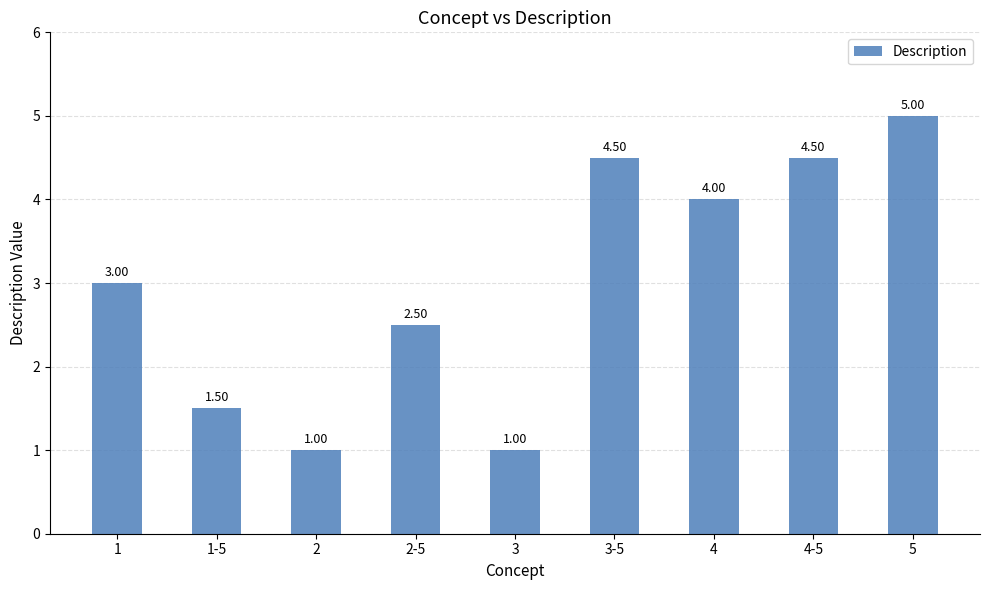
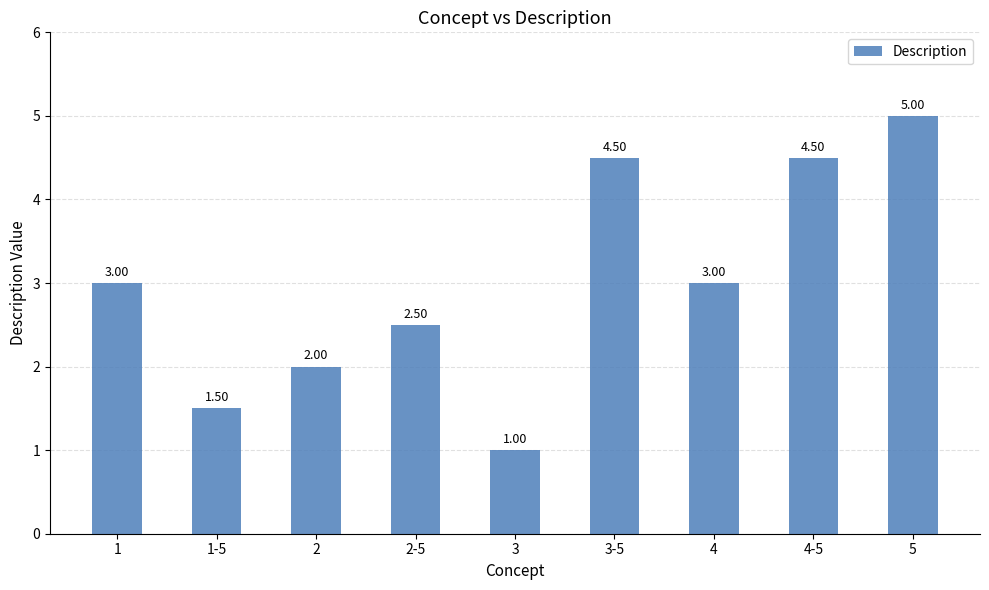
  {
    "1": 3.00,
    "1-5": 1.50,
-   "2": 1.00,
+   "2": 2.00,
    "2-5": 2.50,
    "3": 1.00,
    "3-5": 4.50,
-   "4": 4.00,
+   "4": 3.00,
    "4-5": 4.50,
    "5": 5.00
  }
